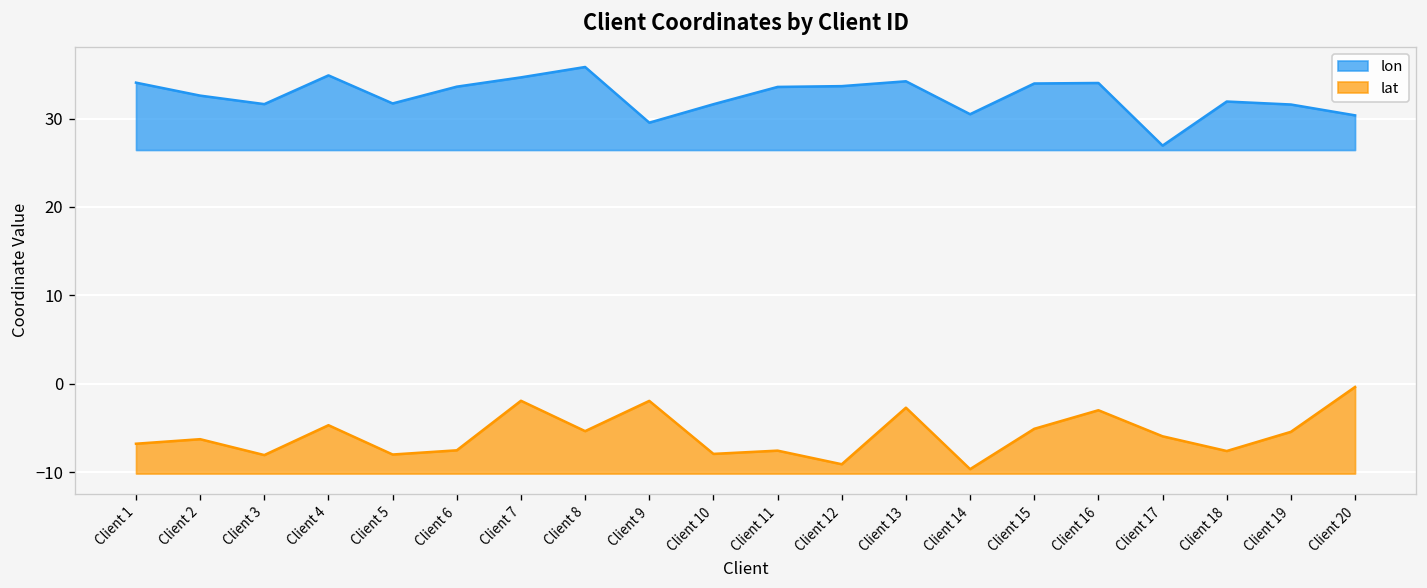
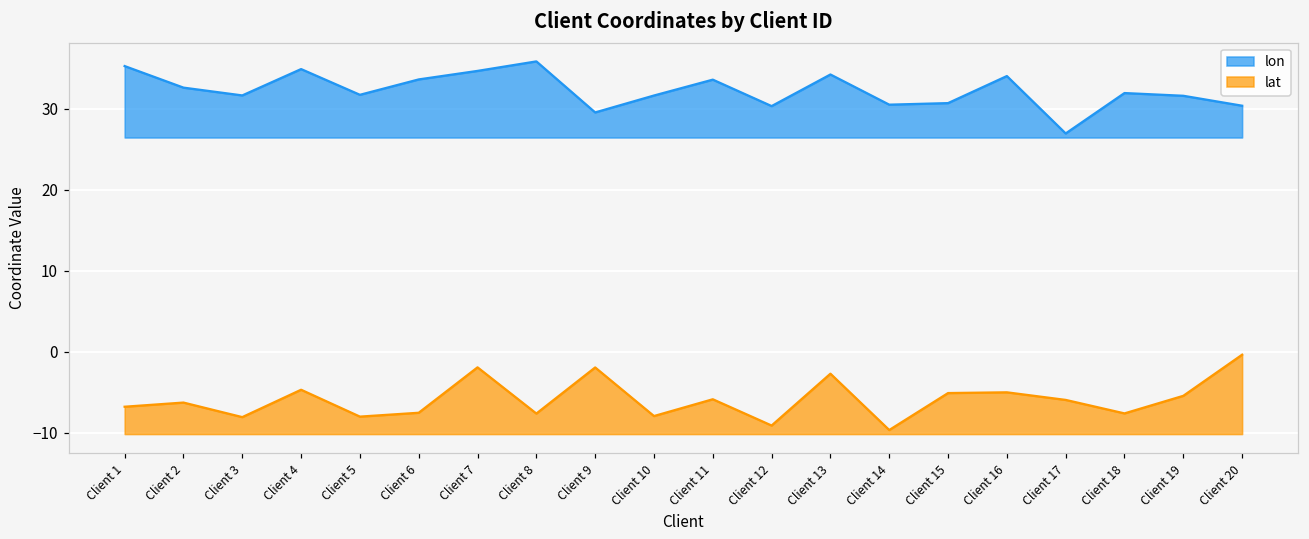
  {
    "lon": {
-     "Client 1": 34,
+     "Client 1": 35,
      "Client 2": 33,
      "Client 3": 32,
      "Client 4": 35,
      "Client 5": 32,
      "Client 6": 34,
      "Client 7": 35,
      "Client 8": 36,
      "Client 9": 30,
      "Client 10": 32,
      "Client 11": 34,
-     "Client 12": 34,
+     "Client 12": 30,
      "Client 13": 34,
      "Client 14": 30,
-     "Client 15": 34,
+     "Client 15": 31,
      "Client 16": 34,
      "Client 17": 27,
      "Client 18": 32,
      "Client 19": 32,
      "Client 20": 30
    },
    "lat": {
      "Client 1": -7,
      "Client 2": -6,
      "Client 3": -8,
      "Client 4": -5,
      "Client 5": -8,
      "Client 6": -8,
      "Client 7": -2,
-     "Client 8": -5,
+     "Client 8": -8,
      "Client 9": -2,
      "Client 10": -8,
-     "Client 11": -8,
+     "Client 11": -6,
      "Client 12": -9,
      "Client 13": -3,
      "Client 14": -10,
      "Client 15": -5,
-     "Client 16": -3,
+     "Client 16": -5,
      "Client 17": -6,
      "Client 18": -8,
      "Client 19": -5,
      "Client 20": 0
    }
  }
